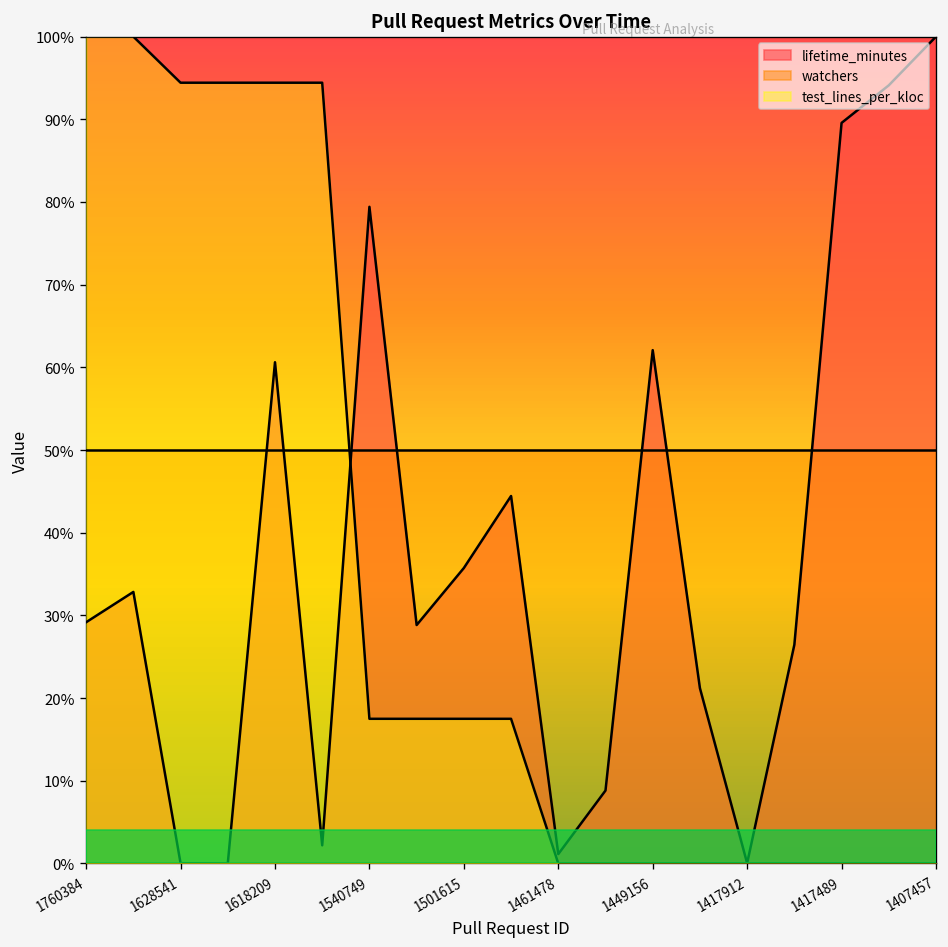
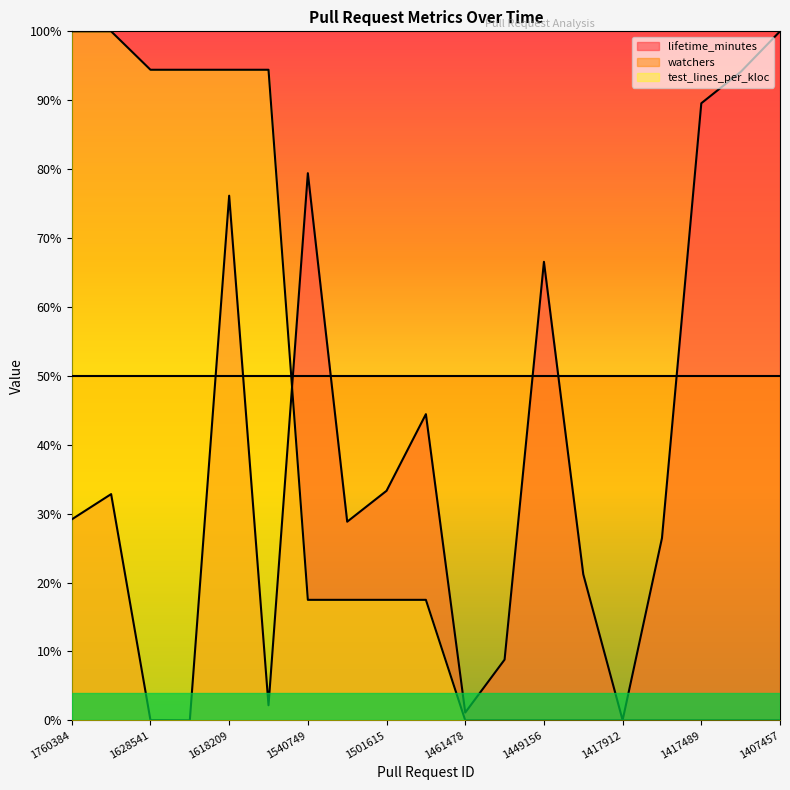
  {
    "lifetime_minutes": {
      "1760384": "29%",
-     "1618209": "61%",
+     "1618209": "76%",
      "1540749": "79%",
-     "1501615": "36%",
-     "1449156": "62%",
+     "1501615": "33%",
+     "1449156": "67%",
      "1417489": "90%",
      "1407457": "100%"
    },
    "watchers": {
      "1760384": "50%",
      "1628541": "50%",
      "1618209": "50%",
      "1540749": "50%",
      "1501615": "50%",
      "1461478": "50%",
      "1449156": "50%",
      "1417912": "50%",
      "1417489": "50%",
      "1407457": "50%"
    },
    "test_lines_per_kloc": {
      "1760384": "100%",
      "1628541": "94%",
      "1618209": "94%",
      "1540749": "17%",
      "1501615": "17%"
    }
  }
